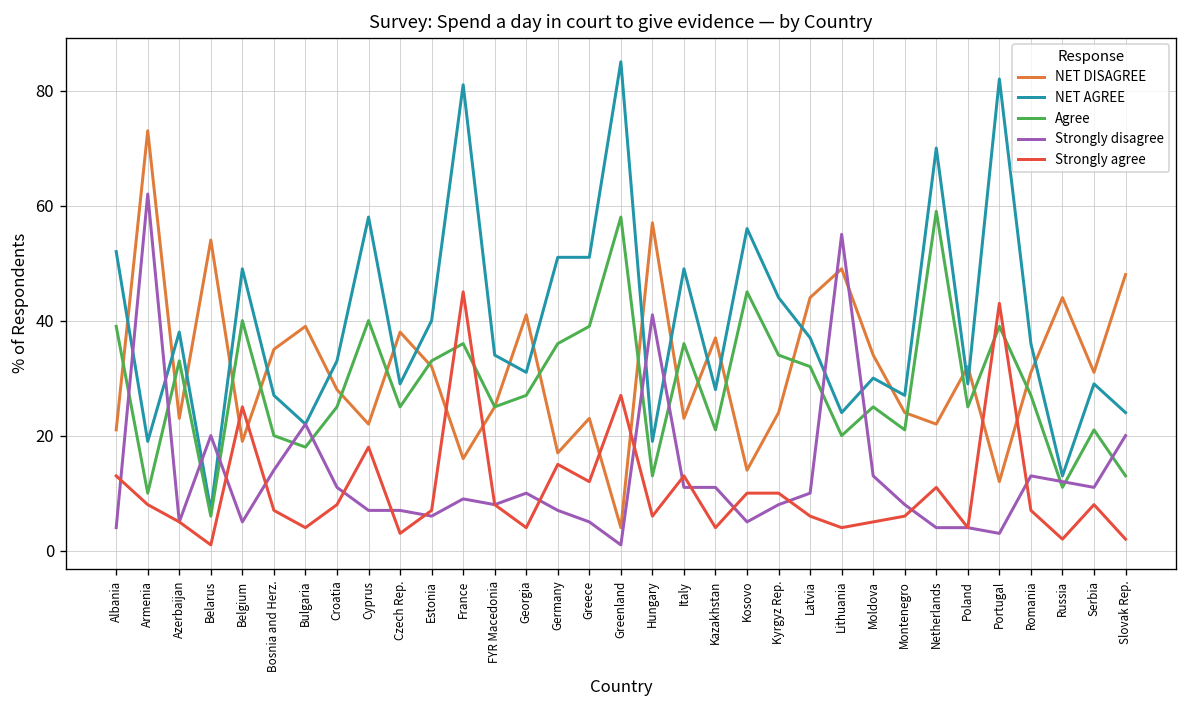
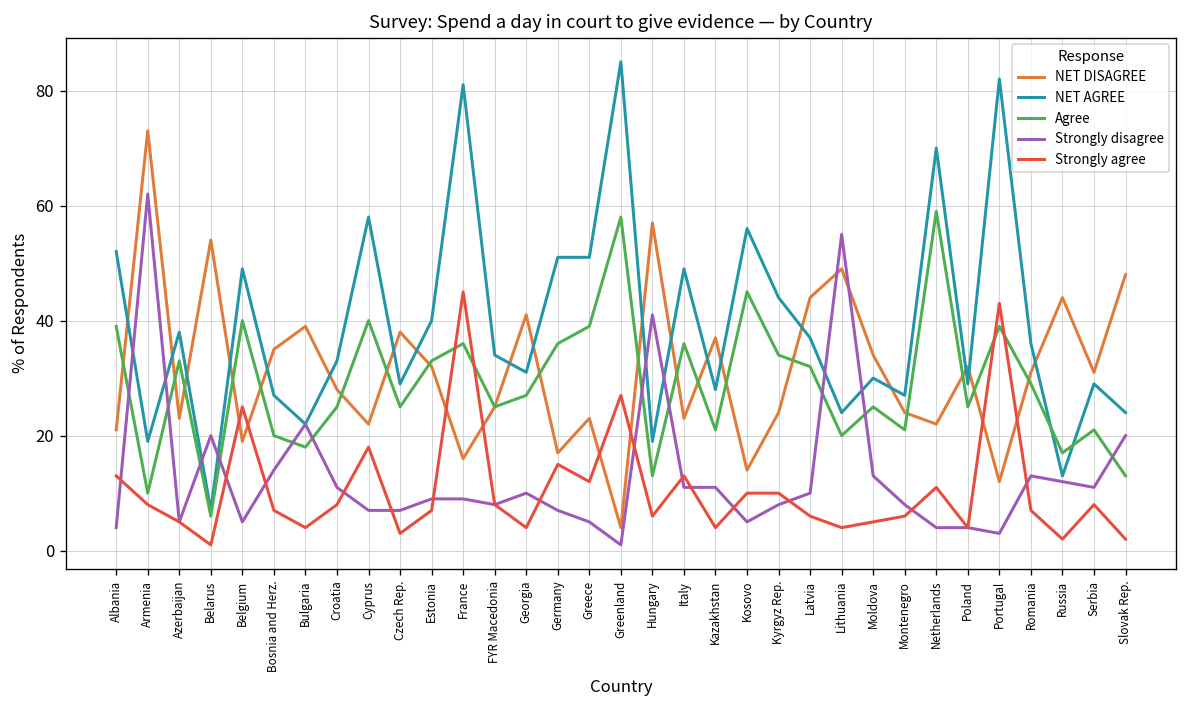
  {
    "NET AGREE": {
      "Albania": 52,
      "Armenia": 19,
      "Azerbaijan": 38,
      "Belarus": 7,
      "Belgium": 49,
      "Bosnia and Herz.": 27,
      "Croatia": 33,
      "Cyprus": 58,
      "Czech Rep.": 29,
      "Estonia": 40,
      "France": 81,
      "FYR Macedonia": 34,
      "Georgia": 31,
      "Germany": 51,
      "Greece": 51,
      "Greenland": 85,
      "Hungary": 19,
      "Italy": 49,
      "Kazakhstan": 28,
      "Kosovo": 56,
      "Kyrgyz Rep.": 44,
      "Latvia": 37,
      "Lithuania": 24,
      "Moldova": 30,
      "Montenegro": 27,
      "Netherlands": 70,
      "Poland": 29,
      "Portugal": 82,
      "Romania": 36,
      "Russia": 13,
      "Serbia": 29,
      "Slovak Rep.": 24
    },
    "Agree": {
      "Albania": 39,
      "Armenia": 10,
      "Azerbaijan": 33,
      "Belarus": 6,
      "Belgium": 40,
      "Bosnia and Herz.": 20,
      "Bulgaria": 18,
      "Croatia": 25,
      "Cyprus": 40,
      "Czech Rep.": 25,
      "Estonia": 33,
      "France": 36,
      "Georgia": 27,
      "Germany": 36,
      "Greece": 39,
      "Greenland": 58,
      "Hungary": 13,
      "Italy": 36,
      "Kazakhstan": 21,
      "Kosovo": 45,
      "Kyrgyz Rep.": 34,
      "Latvia": 32,
      "Lithuania": 20,
      "Moldova": 25,
      "Montenegro": 21,
      "Netherlands": 59,
      "Poland": 25,
      "Portugal": 39,
-     "Romania": 27,
-     "Russia": 11,
+     "Romania": 29,
+     "Russia": 17,
      "Serbia": 21,
      "Slovak Rep.": 13
    },
    "Strongly disagree": {
      "Albania": 4,
      "Armenia": 62,
      "Belarus": 20,
      "Belgium": 5,
      "Bosnia and Herz.": 14,
      "Croatia": 11,
      "Cyprus": 7,
      "Czech Rep.": 7,
-     "Estonia": 6,
+     "Estonia": 9,
      "France": 9,
      "Georgia": 10,
      "Germany": 7,
      "Greece": 5,
      "Greenland": 1,
      "Hungary": 41,
      "Italy": 11,
      "Kazakhstan": 11,
      "Kosovo": 5,
      "Kyrgyz Rep.": 8,
      "Latvia": 10,
      "Lithuania": 55,
      "Moldova": 13,
      "Montenegro": 8,
      "Netherlands": 4,
      "Portugal": 3,
      "Romania": 13,
      "Russia": 12,
      "Serbia": 11,
      "Slovak Rep.": 20
    }
  }
